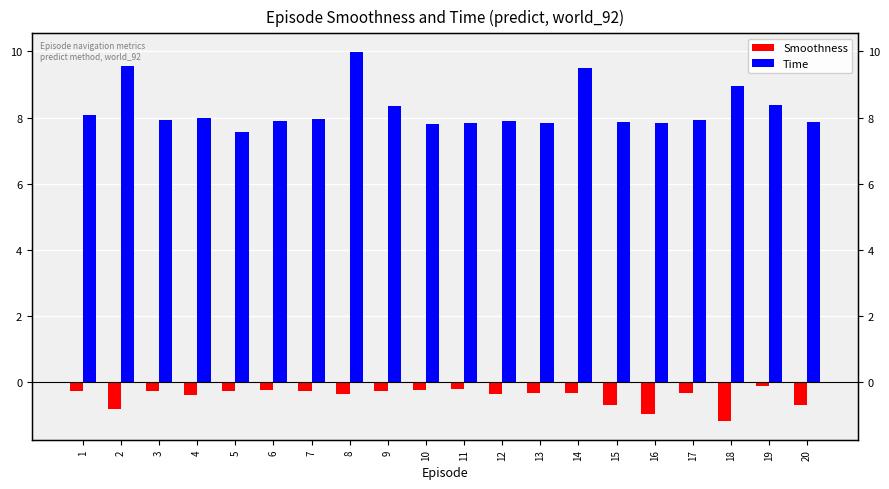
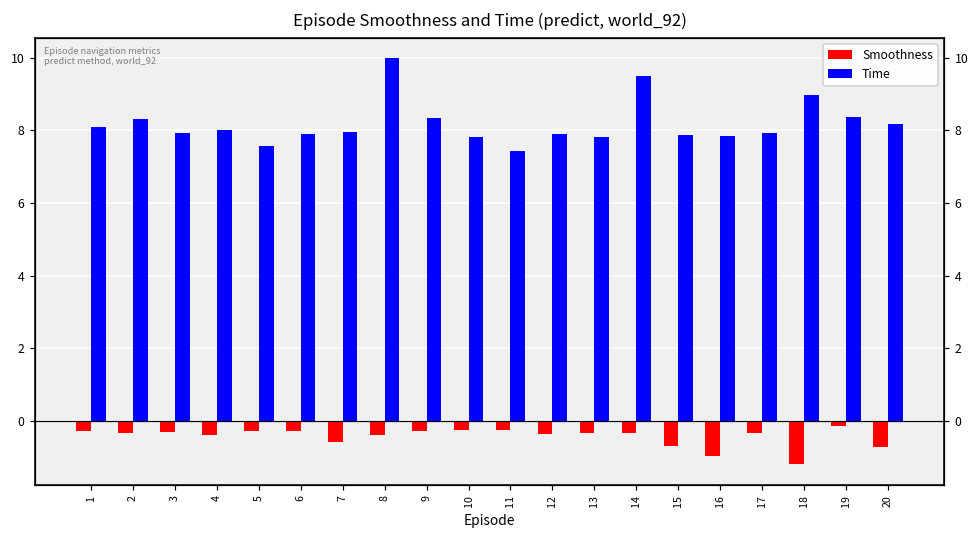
  {
    "Smoothness": {
      "1": -0.3,
-     "2": -0.8,
+     "2": -0.3,
      "3": -0.3,
      "4": -0.4,
      "5": -0.3,
      "6": -0.3,
-     "7": -0.3,
+     "7": -0.6,
      "8": -0.4,
      "9": -0.3,
      "10": -0.3,
      "11": -0.2,
      "12": -0.4,
      "13": -0.3,
      "14": -0.3,
      "15": -0.7,
      "16": -1.0,
      "17": -0.3,
      "18": -1.2,
      "19": -0.1,
      "20": -0.7
    },
    "Time": {
      "1": 8.1,
-     "2": 9.6,
+     "2": 8.3,
      "3": 7.9,
      "4": 8.0,
      "5": 7.6,
      "6": 7.9,
      "7": 7.9,
      "8": 10.0,
      "9": 8.3,
      "10": 7.8,
-     "11": 7.8,
+     "11": 7.4,
      "12": 7.9,
      "13": 7.8,
      "14": 9.5,
      "15": 7.9,
      "16": 7.8,
      "17": 7.9,
      "18": 9.0,
      "19": 8.4,
-     "20": 7.9
+     "20": 8.2
    }
  }
